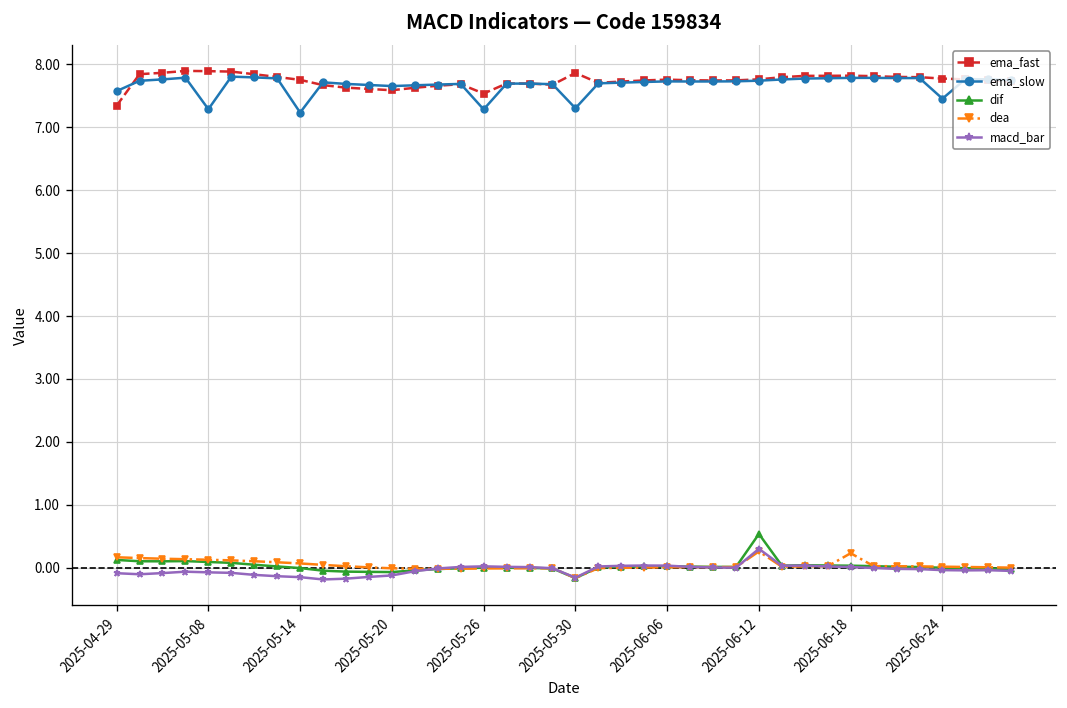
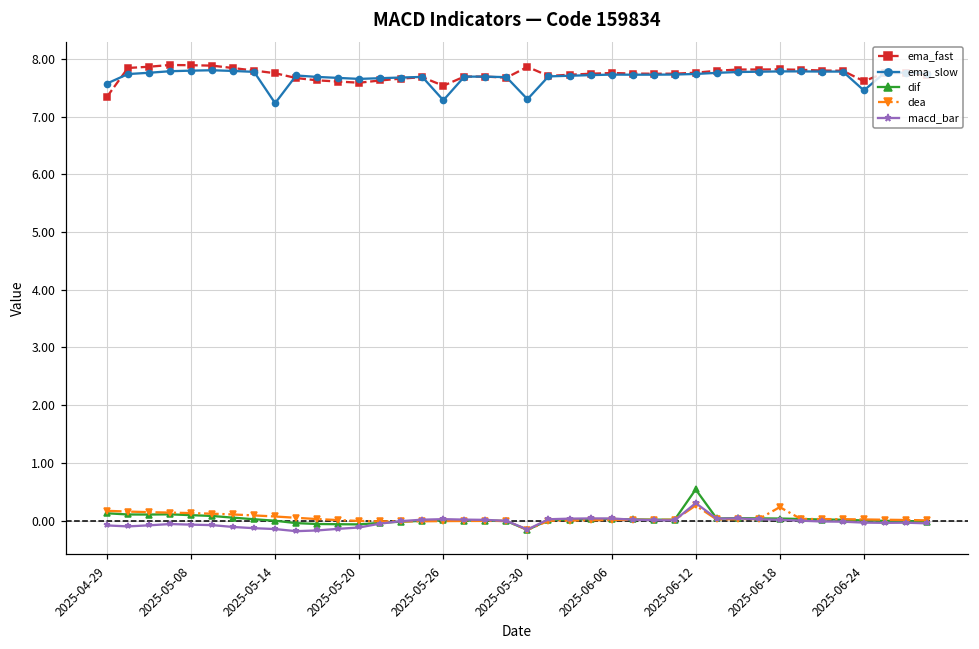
  {
    "ema_fast": {
      "2025-04-29": 7.3,
      "2025-05-08": 7.9,
      "2025-05-14": 7.7,
      "2025-05-20": 7.6,
      "2025-05-26": 7.5,
      "2025-05-30": 7.9,
-     "2025-06-24": 7.8
+     "2025-06-24": 7.6
    },
    "ema_slow": {
      "2025-04-29": 7.6,
-     "2025-05-08": 7.3,
+     "2025-05-08": 7.8,
      "2025-05-14": 7.2,
      "2025-05-20": 7.7,
      "2025-05-26": 7.3,
      "2025-05-30": 7.3,
      "2025-06-24": 7.5
    },
    "dif": {
      "2025-05-14": 0.0,
      "2025-05-20": -0.1,
      "2025-06-12": 0.5
    },
    "dea": {
      "2025-05-14": 0.1,
      "2025-05-20": 0.0,
      "2025-06-18": 0.2
    },
    "macd_bar": {
      "2025-04-29": -0.1,
      "2025-05-08": -0.1,
      "2025-05-14": -0.1,
      "2025-05-20": -0.1
    }
  }
